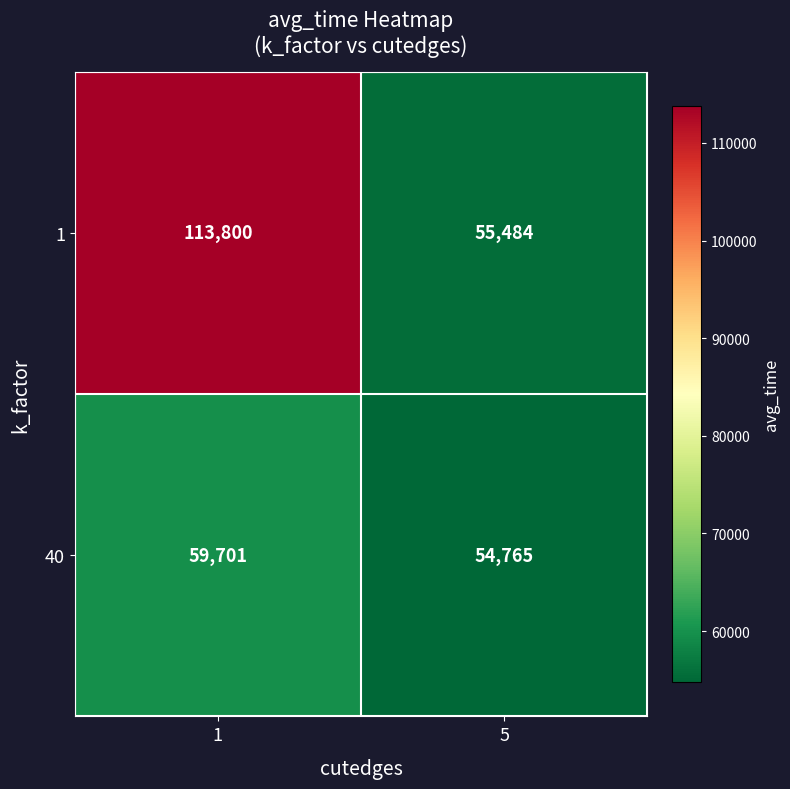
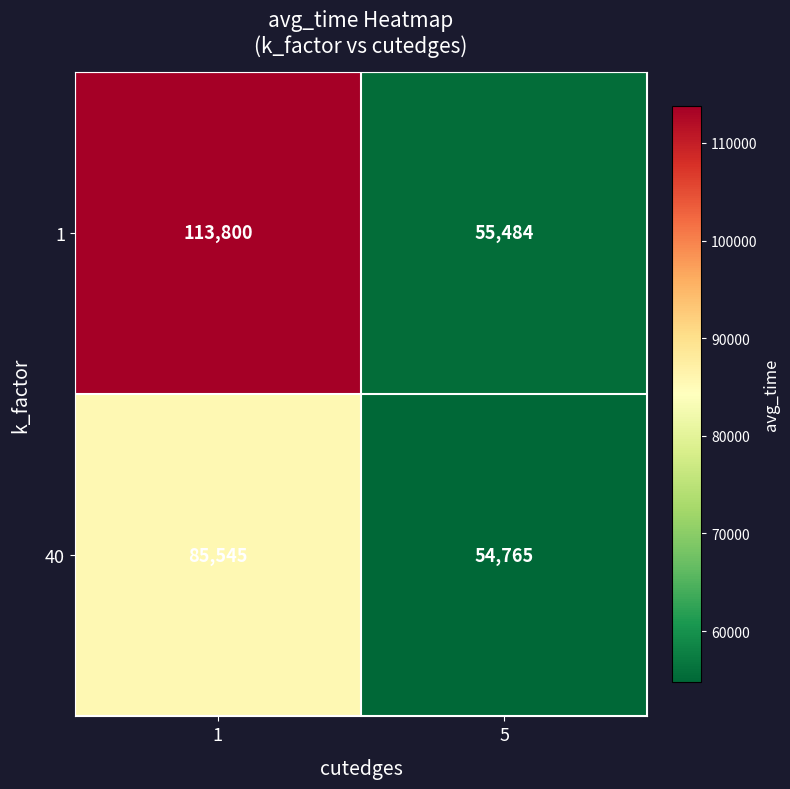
  {
    "1": {
      "1": "113,800",
      "5": "55,484"
    },
    "40": {
-     "1": "59,701",
+     "1": "85,545",
      "5": "54,765"
    }
  }
